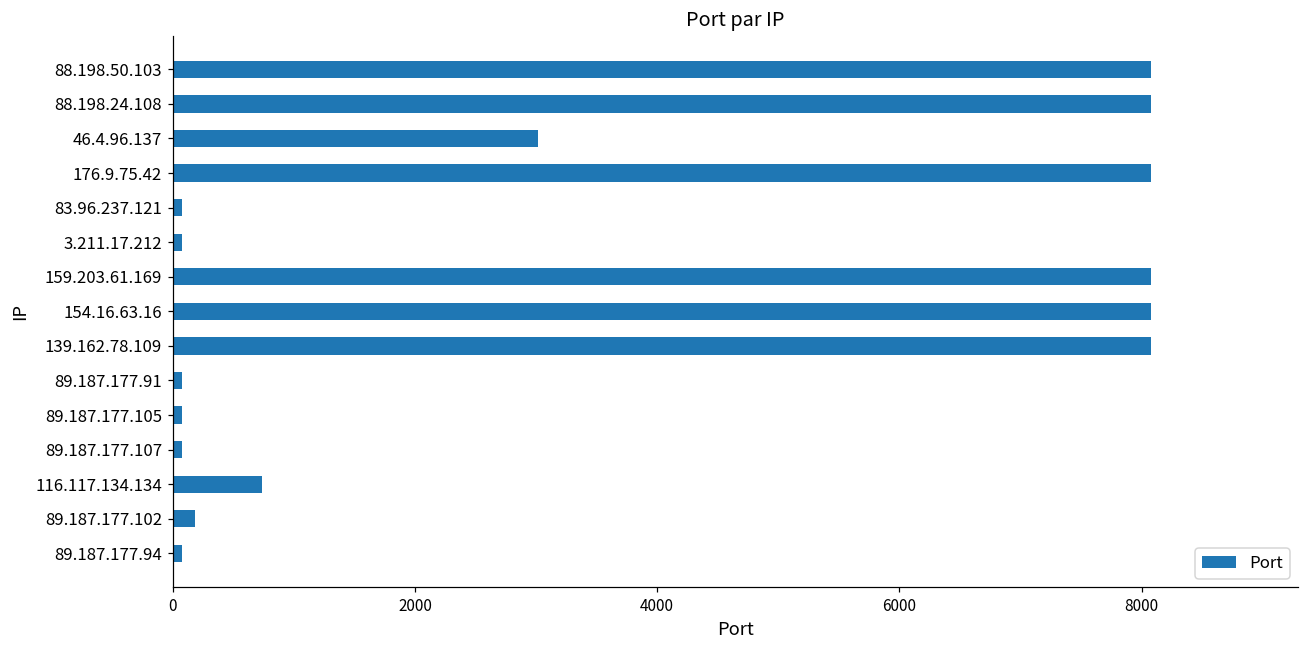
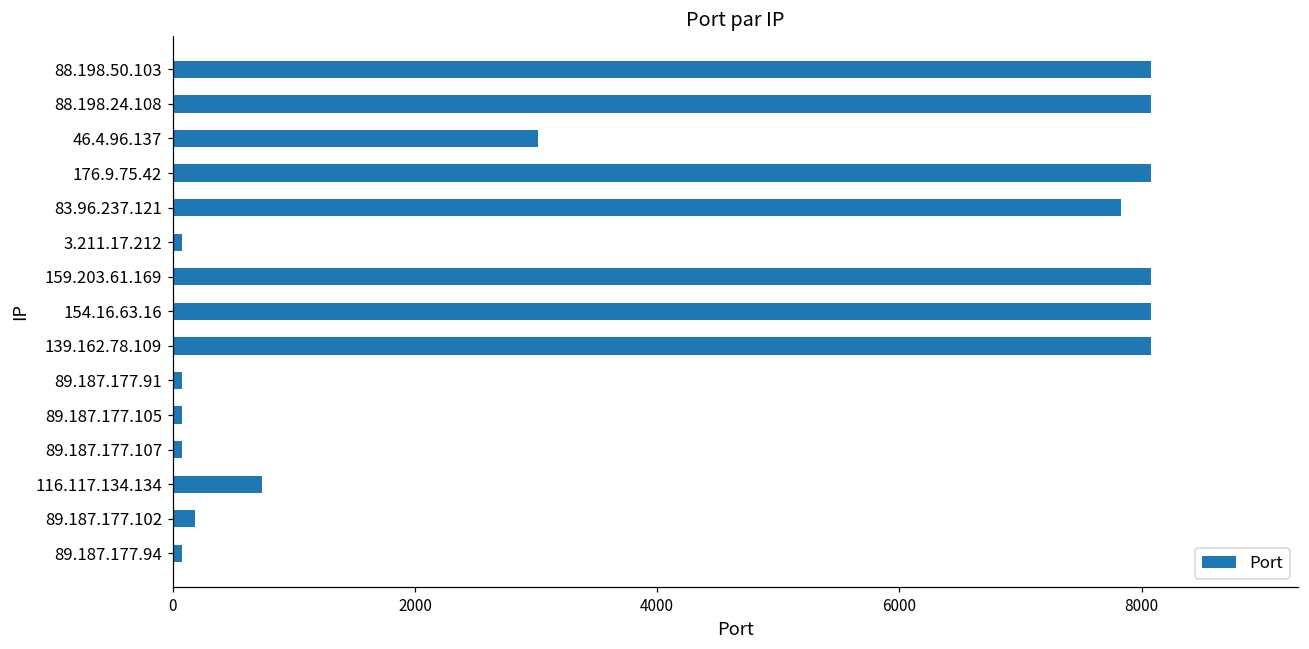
  {
    "88.198.50.103": 8080,
    "88.198.24.108": 8080,
    "46.4.96.137": 3020,
    "176.9.75.42": 8080,
-   "83.96.237.121": 80,
+   "83.96.237.121": 7830,
    "3.211.17.212": 80,
    "159.203.61.169": 8080,
    "154.16.63.16": 8080,
    "139.162.78.109": 8080,
    "89.187.177.91": 80,
    "89.187.177.105": 80,
    "89.187.177.107": 80,
    "116.117.134.134": 740,
    "89.187.177.102": 190,
    "89.187.177.94": 80
  }
